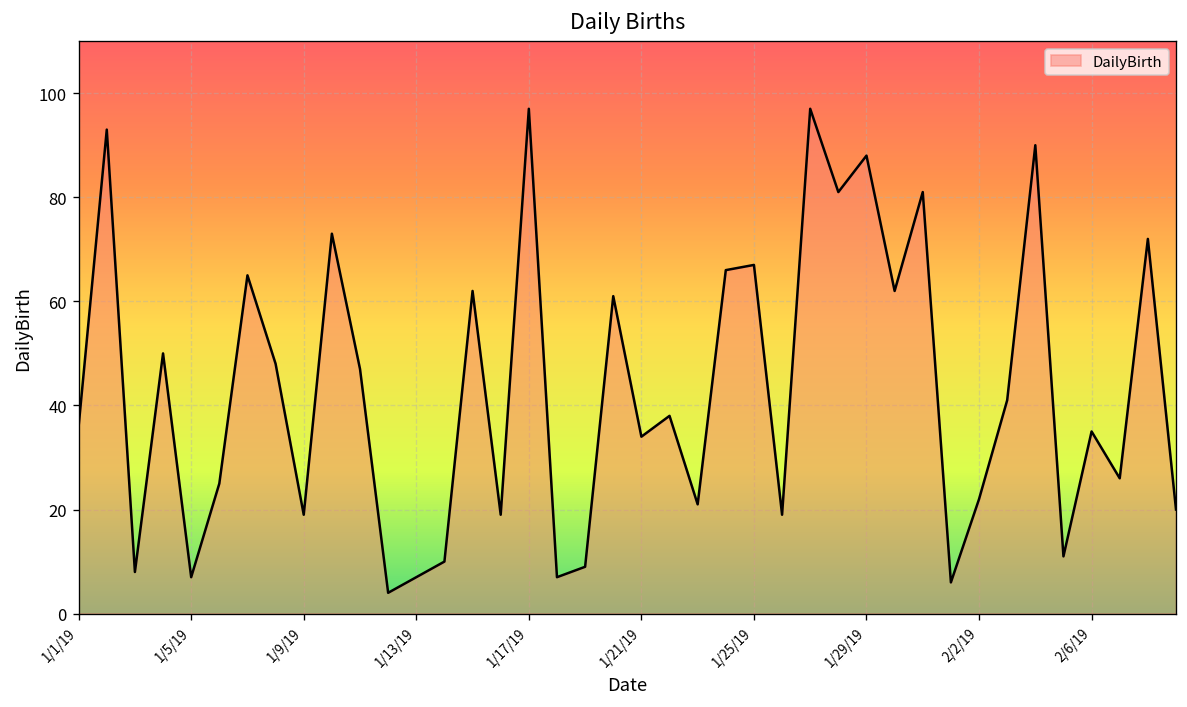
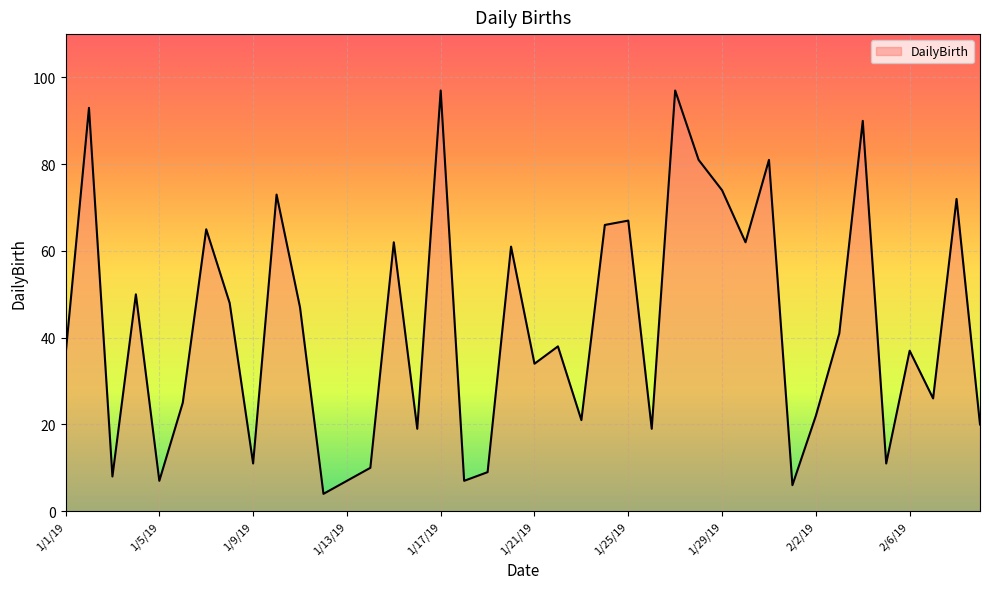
  {
    "1/1/19": 36,
    "1/5/19": 7,
-   "1/9/19": 19,
+   "1/9/19": 11,
    "1/13/19": 7,
    "1/17/19": 97,
    "1/21/19": 34,
    "1/25/19": 67,
-   "1/29/19": 88,
+   "1/29/19": 74,
    "2/2/19": 22,
-   "2/6/19": 35
+   "2/6/19": 37
  }
